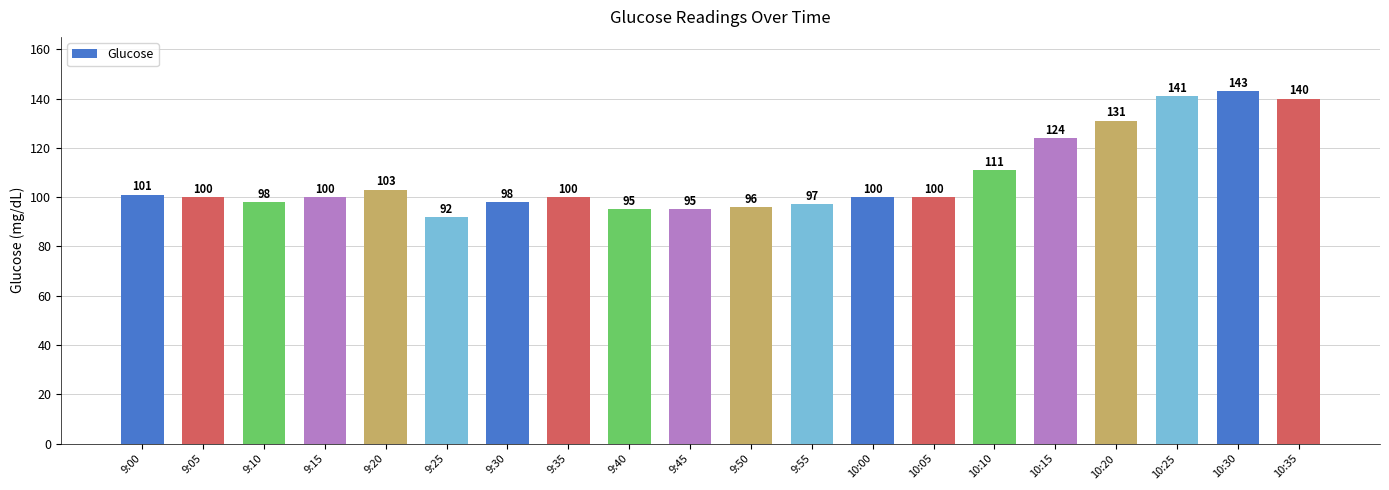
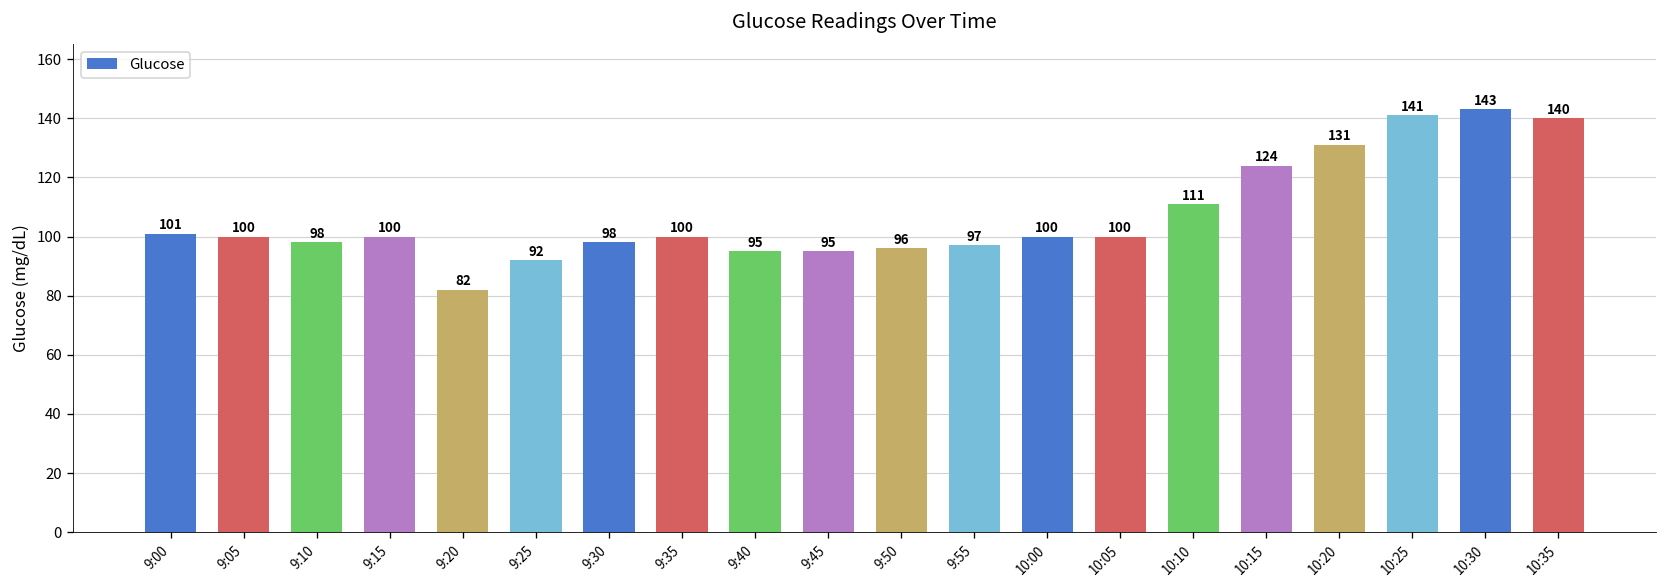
  {
    "9:00": 101,
    "9:05": 100,
    "9:10": 98,
    "9:15": 100,
-   "9:20": 103,
+   "9:20": 82,
    "9:25": 92,
    "9:30": 98,
    "9:35": 100,
    "9:40": 95,
    "9:45": 95,
    "9:50": 96,
    "9:55": 97,
    "10:00": 100,
    "10:05": 100,
    "10:10": 111,
    "10:15": 124,
    "10:20": 131,
    "10:25": 141,
    "10:30": 143,
    "10:35": 140
  }
